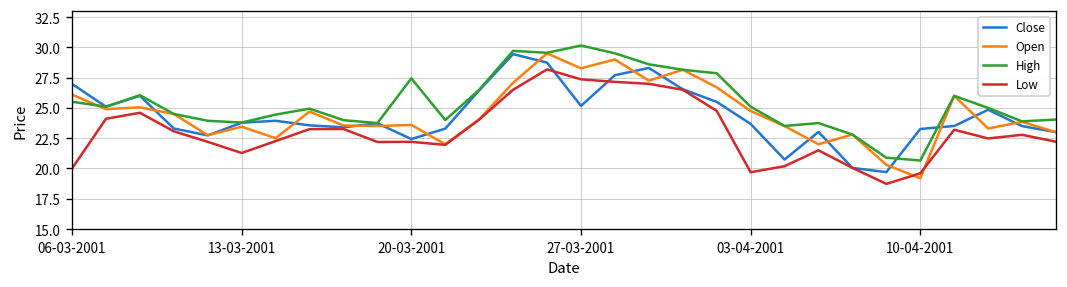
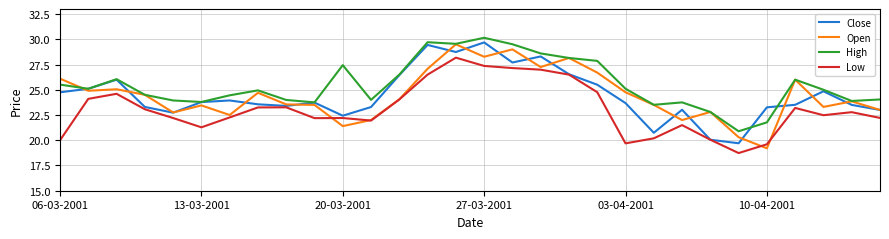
  {
    "Close": {
-     "06-03-2001": 27.0,
-     "27-03-2001": 25.2,
+     "06-03-2001": 24.8,
+     "27-03-2001": 29.7,
      "03-04-2001": 23.7,
      "10-04-2001": 23.3
    },
    "Open": {
      "06-03-2001": 26.1,
      "13-03-2001": 23.5,
-     "20-03-2001": 23.6,
+     "20-03-2001": 21.4,
      "27-03-2001": 28.3,
      "03-04-2001": 24.8,
      "10-04-2001": 19.2
    },
    "High": {
      "06-03-2001": 25.5,
      "20-03-2001": 27.4,
      "27-03-2001": 30.2,
      "03-04-2001": 25.1,
-     "10-04-2001": 20.7
+     "10-04-2001": 21.8
    },
    "Low": {
      "06-03-2001": 20.0,
      "13-03-2001": 21.3,
      "27-03-2001": 27.4,
      "03-04-2001": 19.7,
      "10-04-2001": 19.6
    }
  }
